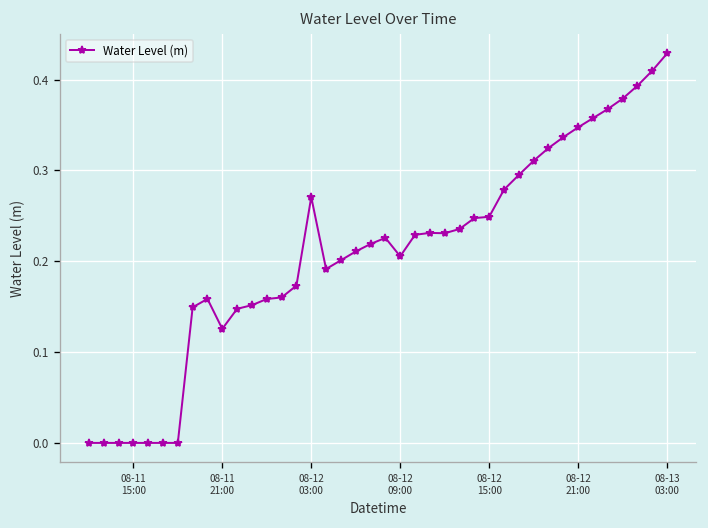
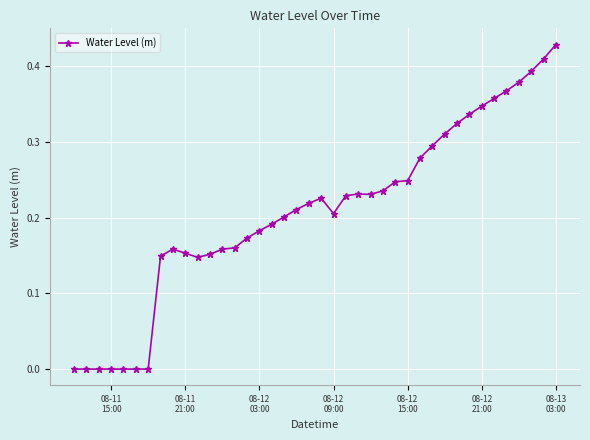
  {
    "08-11 15:00": 0.00,
-   "08-11 21:00": 0.13,
-   "08-12 03:00": 0.27,
+   "08-11 21:00": 0.15,
+   "08-12 03:00": 0.18,
    "08-12 09:00": 0.21,
    "08-12 15:00": 0.25,
    "08-12 21:00": 0.35,
    "08-13 03:00": 0.43
  }
